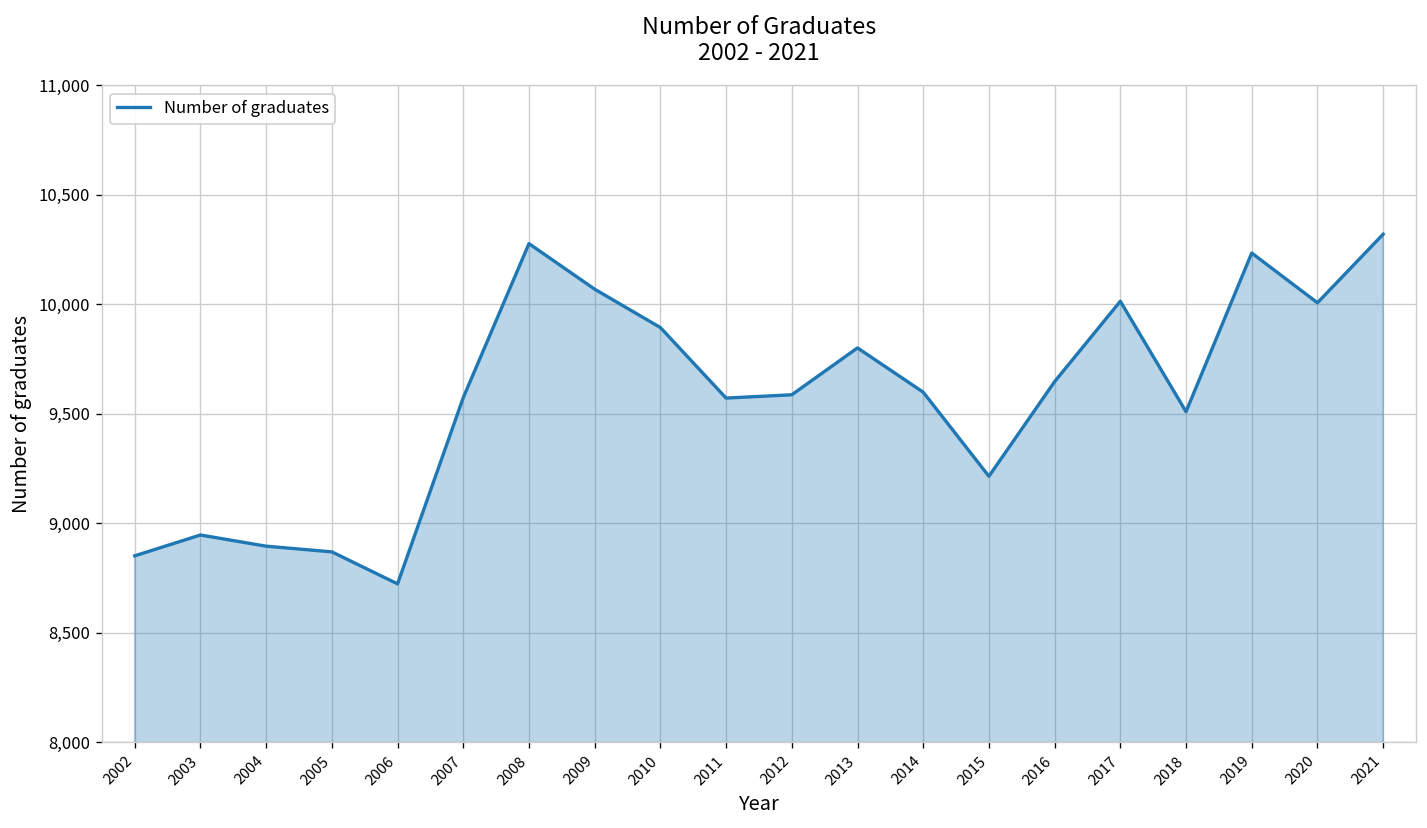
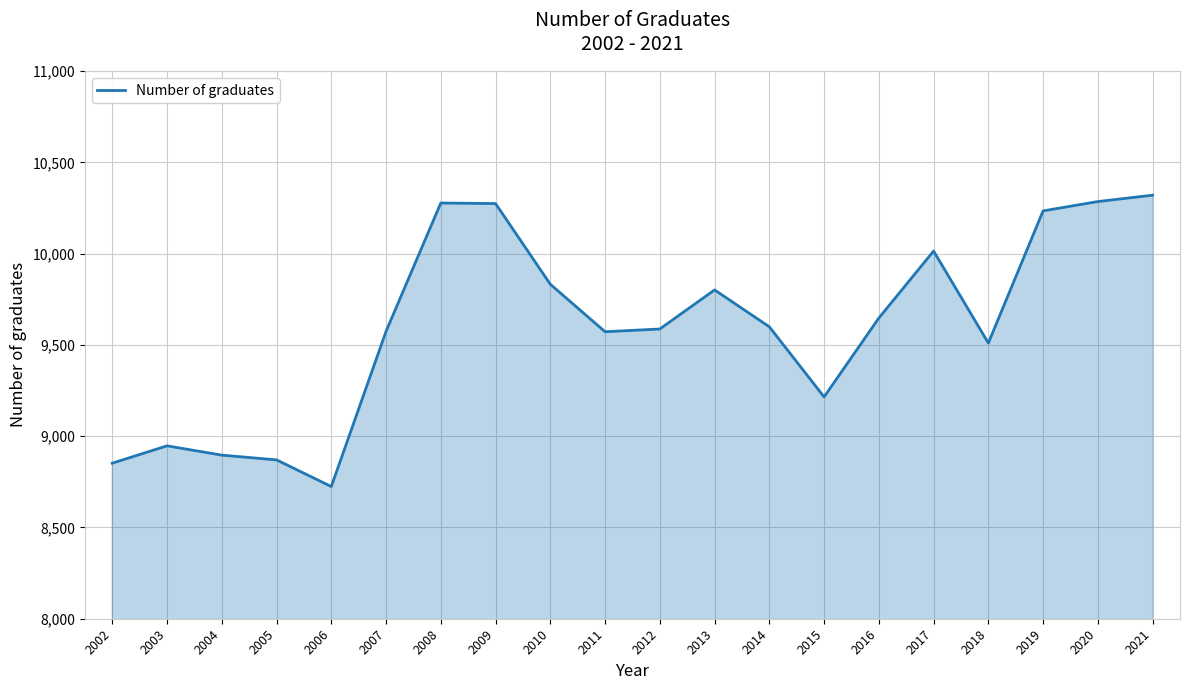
  {
    "2002": "8,850",
    "2003": "8,950",
    "2004": "8,900",
    "2005": "8,870",
    "2006": "8,720",
    "2007": "9,570",
    "2008": "10,280",
-   "2009": "10,070",
-   "2010": "9,890",
+   "2009": "10,270",
+   "2010": "9,830",
    "2011": "9,570",
    "2012": "9,590",
    "2013": "9,800",
    "2014": "9,600",
    "2015": "9,220",
    "2016": "9,650",
    "2017": "10,010",
    "2018": "9,510",
    "2019": "10,230",
-   "2020": "10,010",
+   "2020": "10,290",
    "2021": "10,320"
  }
